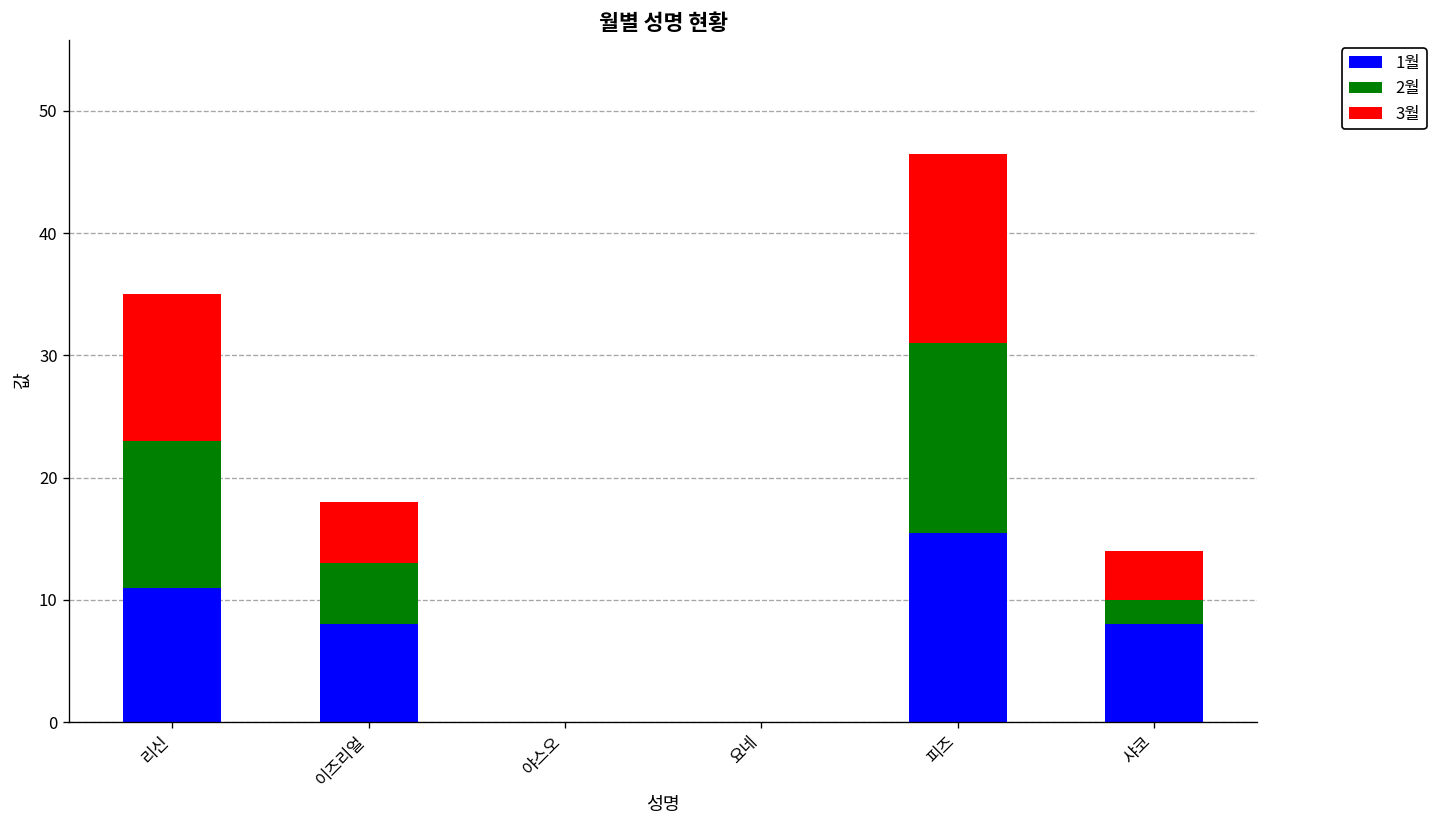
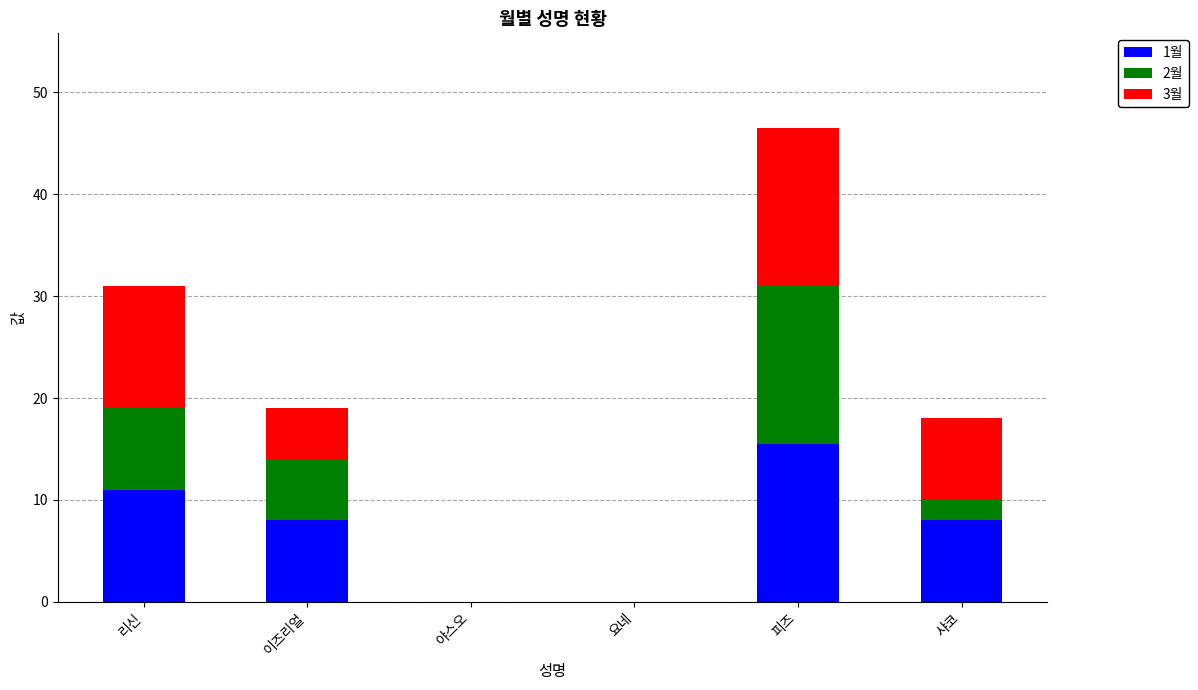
  {
    "1월": {
      "리신": 11,
      "이즈리얼": 8,
      "야스오": 0,
      "요네": 0,
      "피즈": 15.5,
      "샤코": 8
    },
    "2월": {
-     "리신": 12,
-     "이즈리얼": 5,
+     "리신": 8,
+     "이즈리얼": 6,
      "야스오": 0,
      "요네": 0,
      "피즈": 15.5,
      "샤코": 2
    },
    "3월": {
      "리신": 12,
      "이즈리얼": 5,
      "야스오": 0,
      "요네": 0,
      "피즈": 15.5,
-     "샤코": 4
+     "샤코": 8
    }
  }
